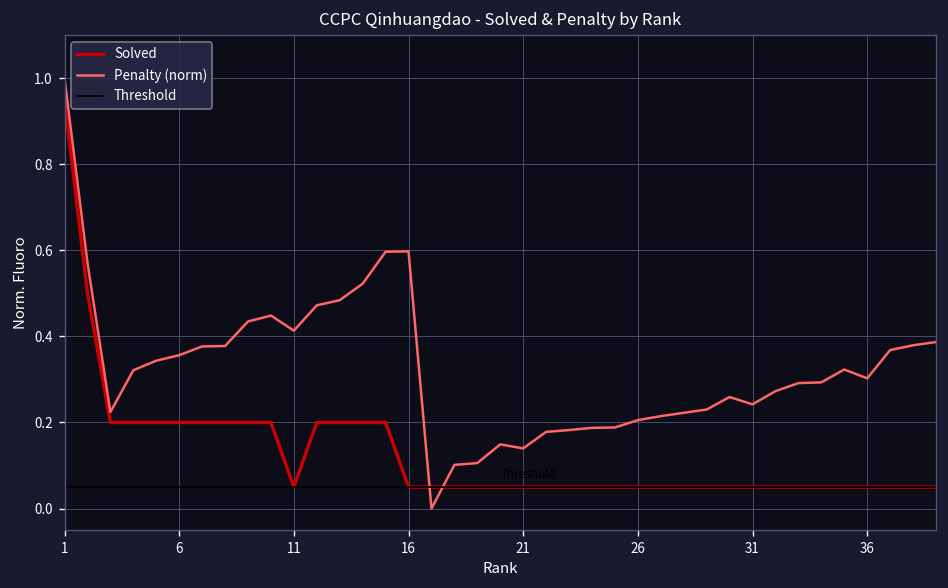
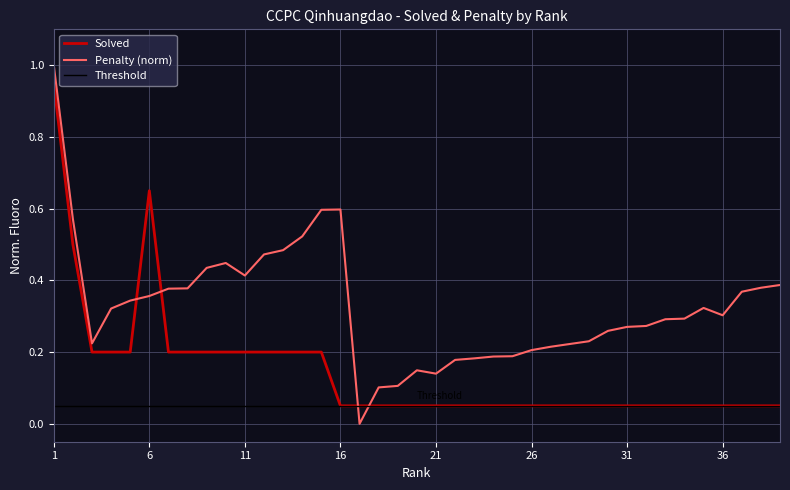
  {
    "Solved": {
      "1": 0.95,
-     "6": 0.20,
-     "11": 0.05,
+     "6": 0.65,
+     "11": 0.20,
      "16": 0.05,
      "21": 0.05,
      "26": 0.05,
      "31": 0.05,
      "36": 0.05
    },
    "Penalty (norm)": {
      "1": 1.00,
      "6": 0.36,
      "11": 0.41,
      "16": 0.60,
      "21": 0.14,
      "26": 0.21,
-     "31": 0.24,
+     "31": 0.27,
      "36": 0.30
    }
  }
